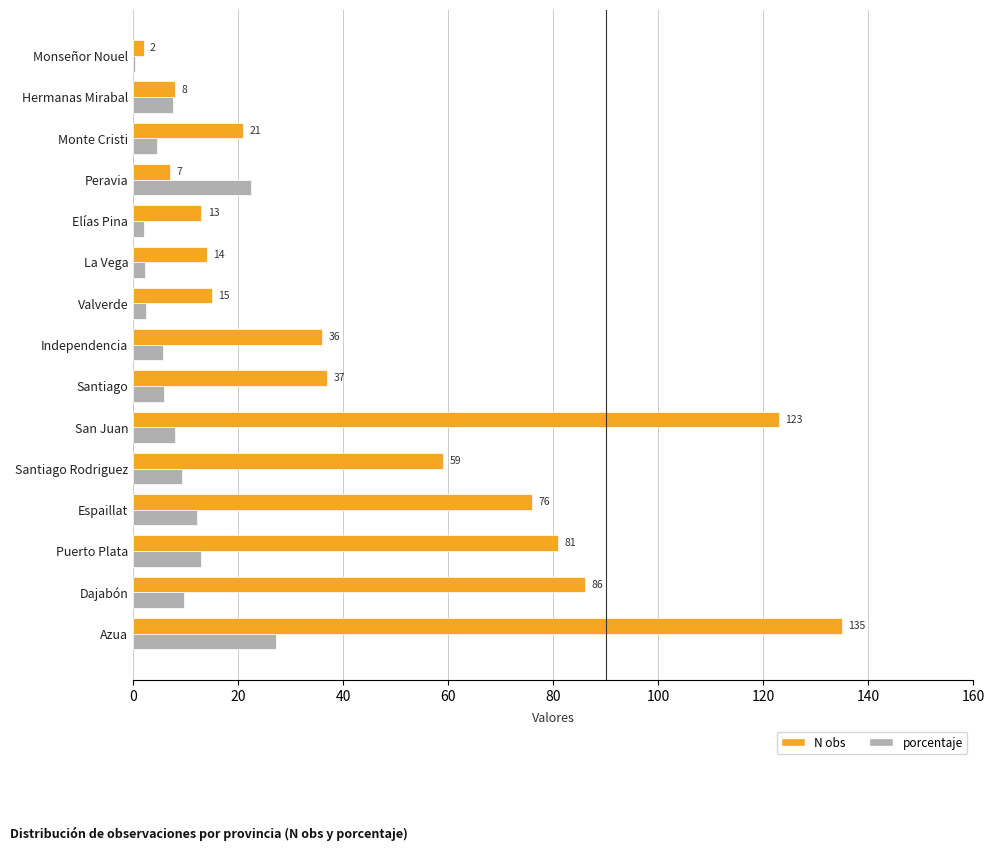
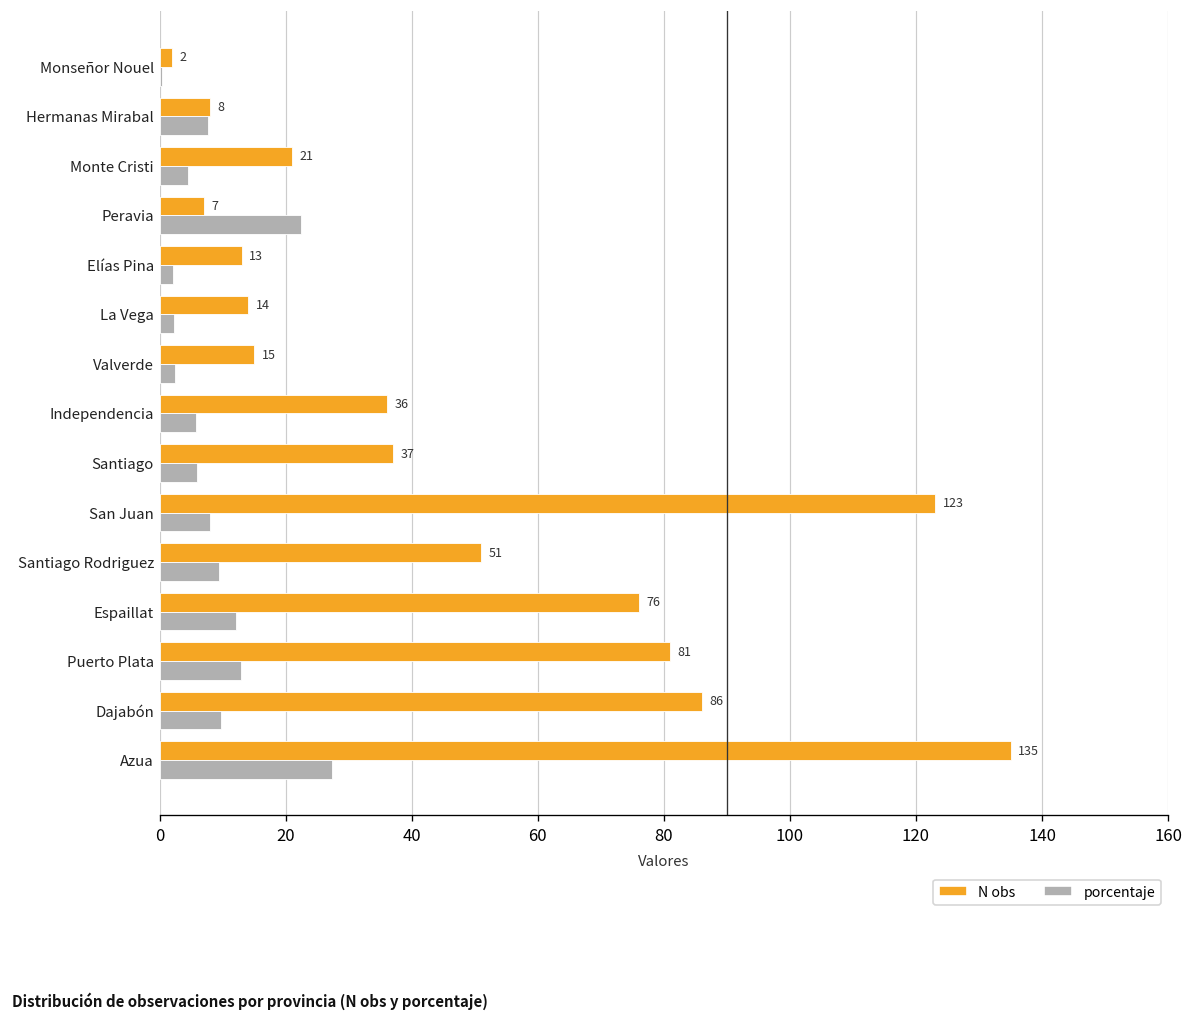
  {
    "N obs": {
      "Monseñor Nouel": 2,
      "Hermanas Mirabal": 8,
      "Monte Cristi": 21,
      "Peravia": 7,
      "Elías Pina": 13,
      "La Vega": 14,
      "Valverde": 15,
      "Independencia": 36,
      "Santiago": 37,
      "San Juan": 123,
-     "Santiago Rodriguez": 59,
+     "Santiago Rodriguez": 51,
      "Espaillat": 76,
      "Puerto Plata": 81,
      "Dajabón": 86,
      "Azua": 135
    },
    "porcentaje": {
      "Monte Cristi": 5,
      "Peravia": 22,
      "Elías Pina": 2,
      "La Vega": 2,
      "Valverde": 2,
      "Independencia": 6,
      "Santiago": 6,
      "San Juan": 8,
      "Santiago Rodriguez": 9,
      "Espaillat": 12,
      "Puerto Plata": 13,
      "Dajabón": 10,
      "Azua": 27
    }
  }
